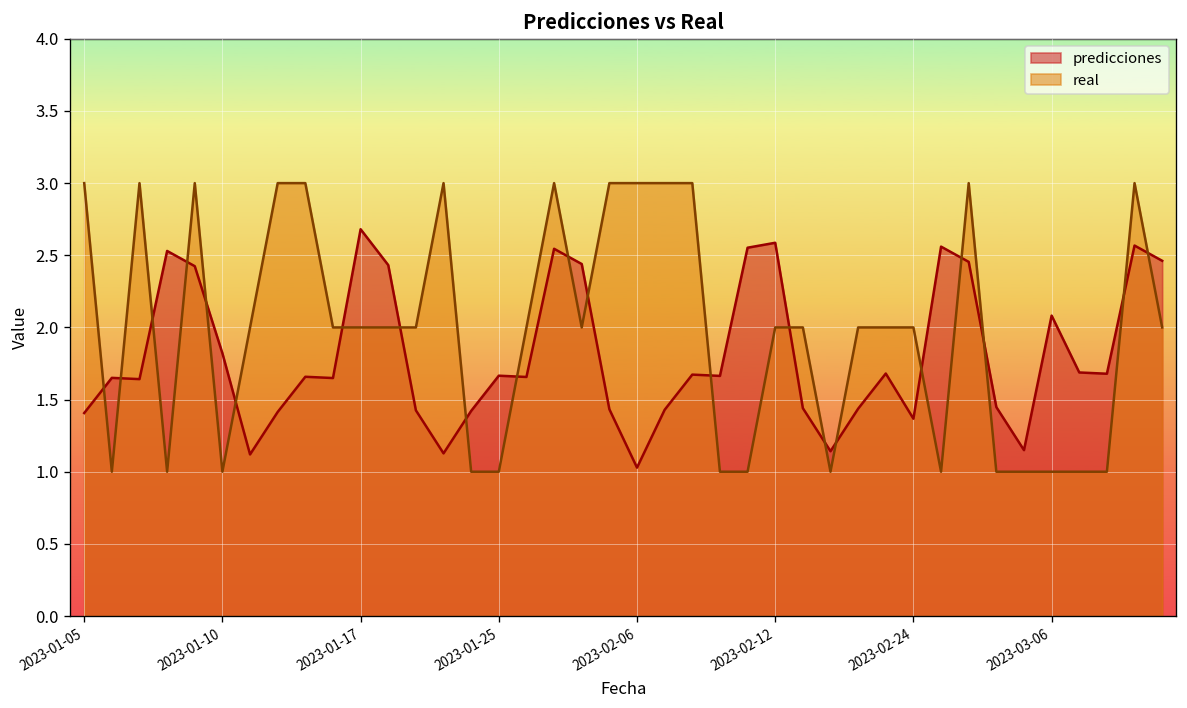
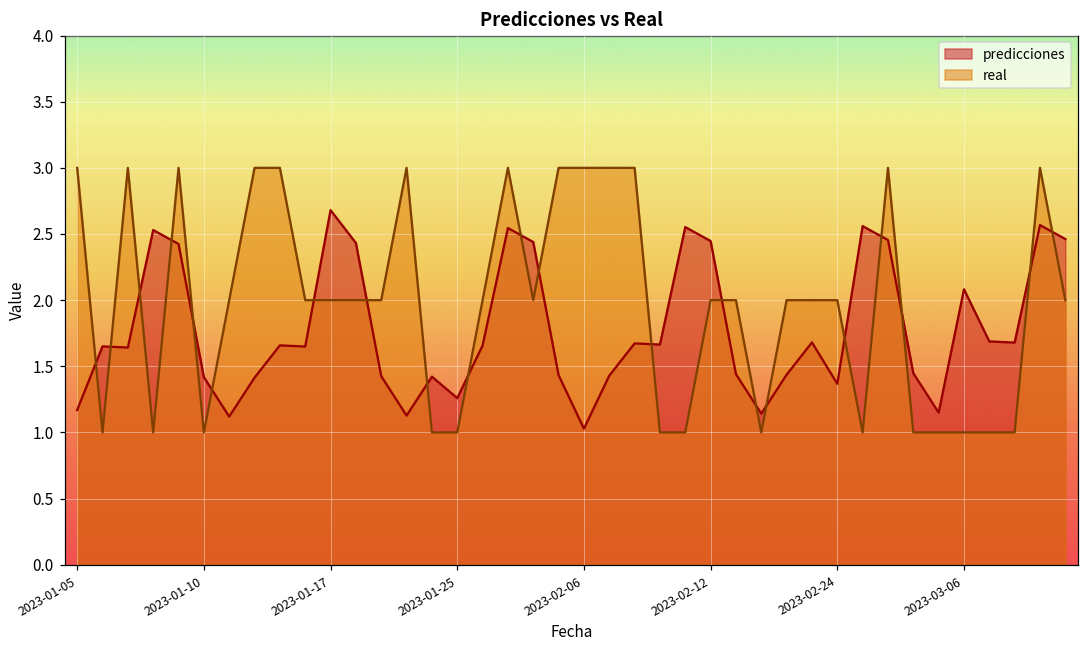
  {
    "predicciones": {
-     "2023-01-05": 1.41,
-     "2023-01-10": 1.82,
+     "2023-01-05": 1.17,
+     "2023-01-10": 1.42,
      "2023-01-17": 2.68,
-     "2023-01-25": 1.67,
+     "2023-01-25": 1.26,
      "2023-02-06": 1.03,
-     "2023-02-12": 2.59,
+     "2023-02-12": 2.45,
      "2023-02-24": 1.37,
      "2023-03-06": 2.08
    },
    "real": {
      "2023-01-05": 3.00,
      "2023-01-10": 1.00,
      "2023-01-17": 2.00,
      "2023-01-25": 1.00,
      "2023-02-06": 3.00,
      "2023-02-12": 2.00,
      "2023-02-24": 2.00,
      "2023-03-06": 1.00
    }
  }
